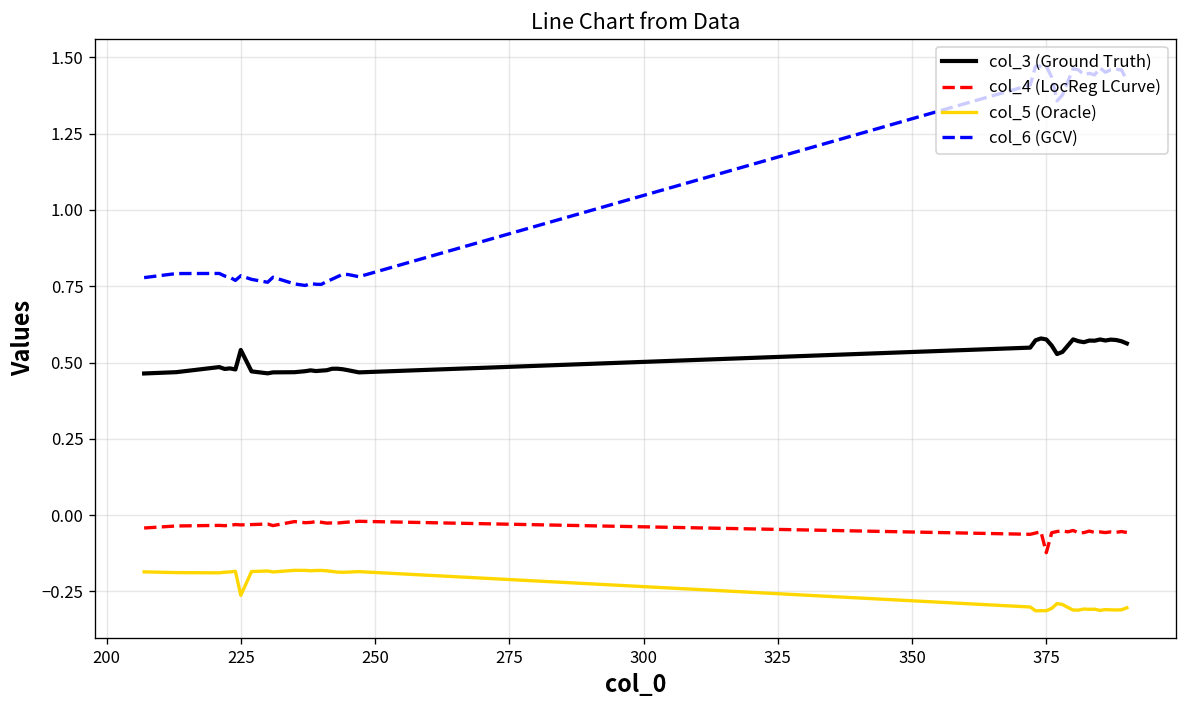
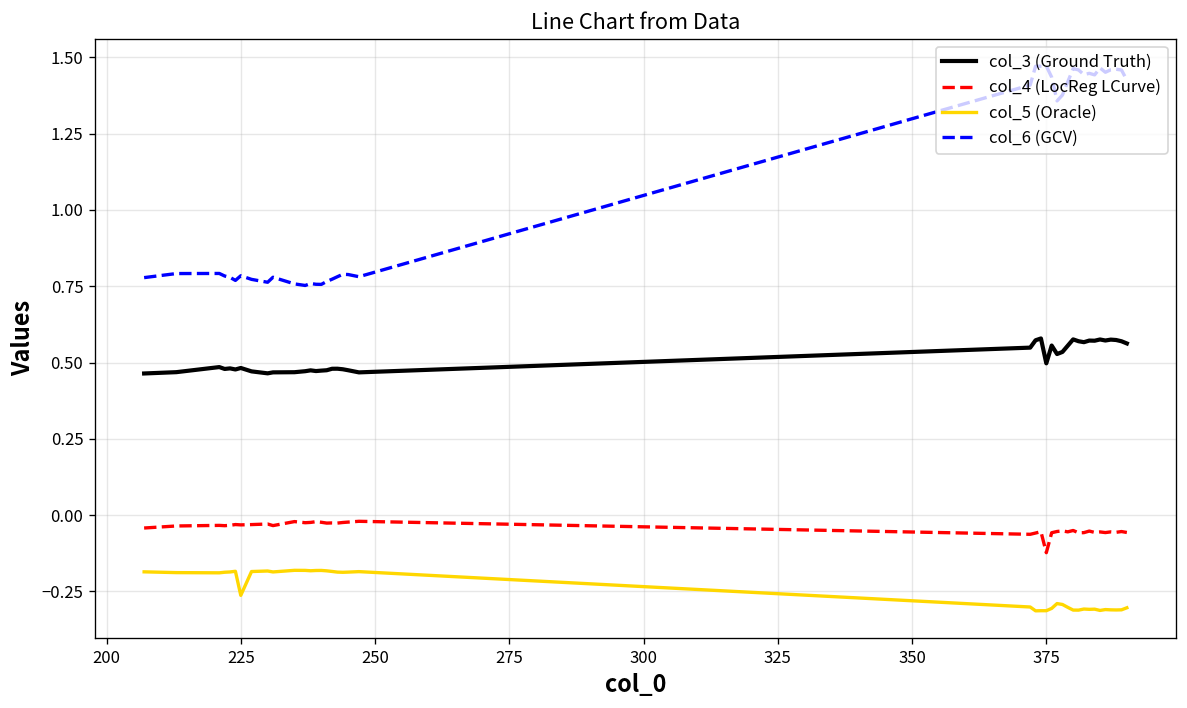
  {
    "col_3 (Ground Truth)": {
-     "225": 0.54,
-     "375": 0.58
+     "225": 0.48,
+     "375": 0.50
    },
    "col_4 (LocReg LCurve)": {
      "225": -0.03,
      "375": -0.12
    },
    "col_5 (Oracle)": {
      "225": -0.26,
      "375": -0.31
    },
    "col_6 (GCV)": {
      "225": 0.78
    }
  }
